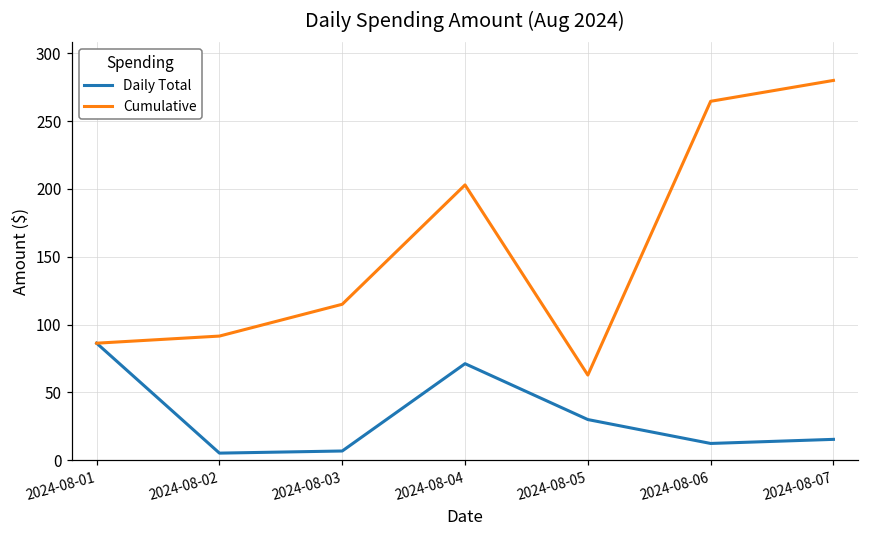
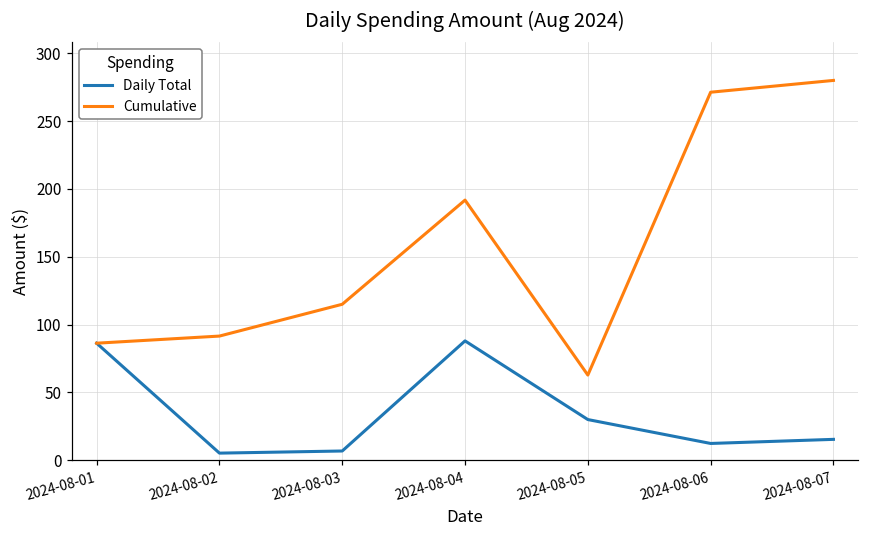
  {
    "Daily Total": {
      "2024-08-02": 5,
      "2024-08-03": 7,
-     "2024-08-04": 71,
+     "2024-08-04": 88,
      "2024-08-05": 30,
      "2024-08-06": 12,
      "2024-08-07": 15
    },
    "Cumulative": {
      "2024-08-02": 92,
      "2024-08-03": 115,
-     "2024-08-04": 203,
+     "2024-08-04": 192,
      "2024-08-05": 63,
-     "2024-08-06": 265,
+     "2024-08-06": 271,
      "2024-08-07": 280
    }
  }
